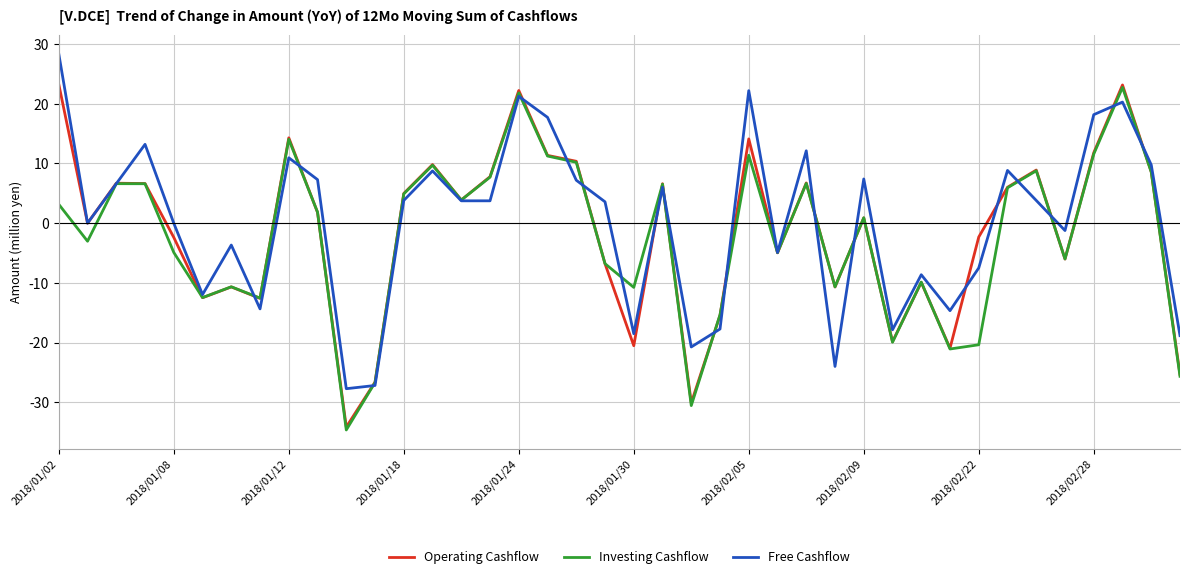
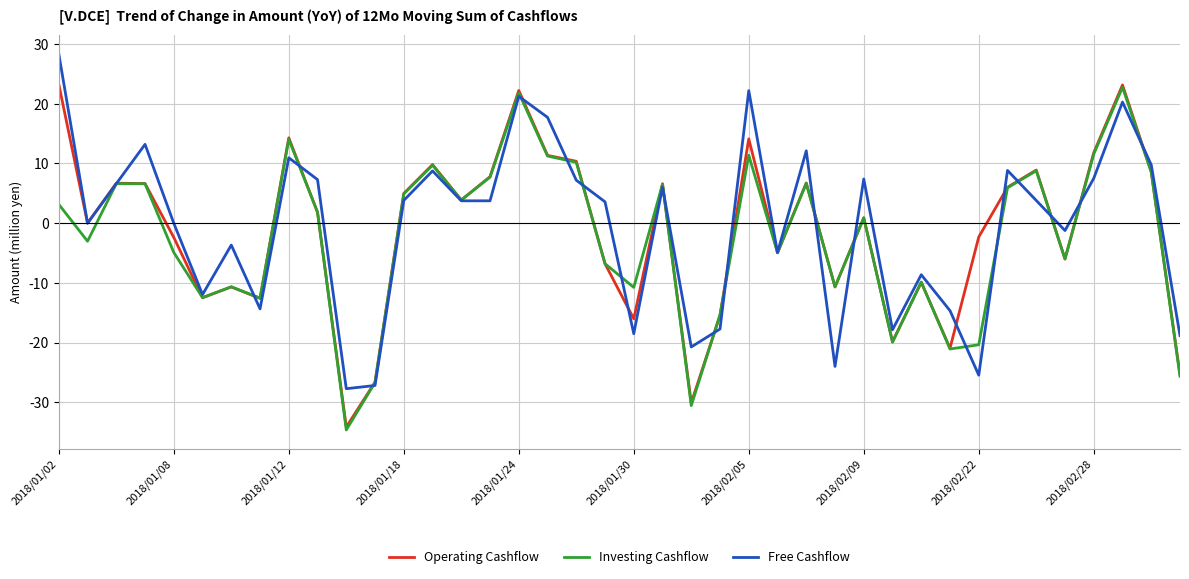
  {
    "Operating Cashflow": {
      "2018/01/02": 23,
      "2018/01/08": -2,
-     "2018/01/30": -21,
+     "2018/01/30": -16,
      "2018/02/05": 14,
      "2018/02/22": -2
    },
    "Investing Cashflow": {
      "2018/01/02": 3,
      "2018/01/08": -5,
      "2018/01/30": -11,
      "2018/02/05": 11,
      "2018/02/22": -20
    },
    "Free Cashflow": {
      "2018/01/02": 28,
      "2018/01/08": 0,
      "2018/01/12": 11,
      "2018/01/18": 4,
      "2018/01/24": 21,
      "2018/01/30": -19,
      "2018/02/05": 22,
      "2018/02/09": 7,
-     "2018/02/22": -7,
-     "2018/02/28": 18
+     "2018/02/22": -25,
+     "2018/02/28": 8
    }
  }
